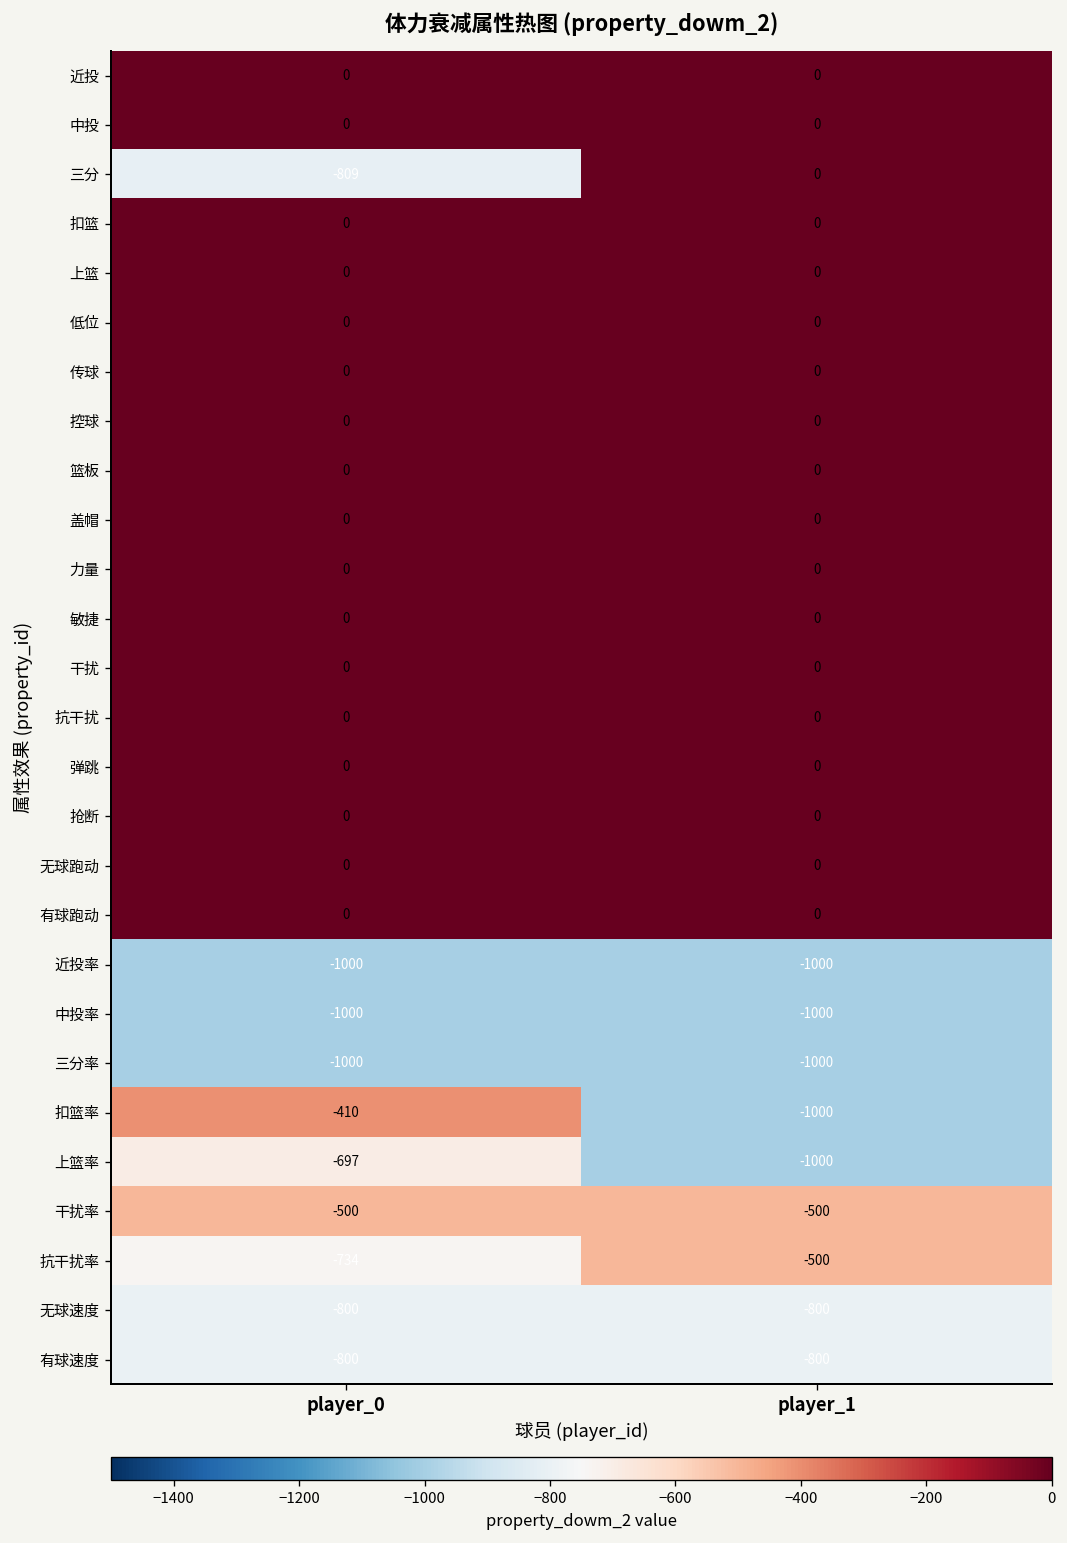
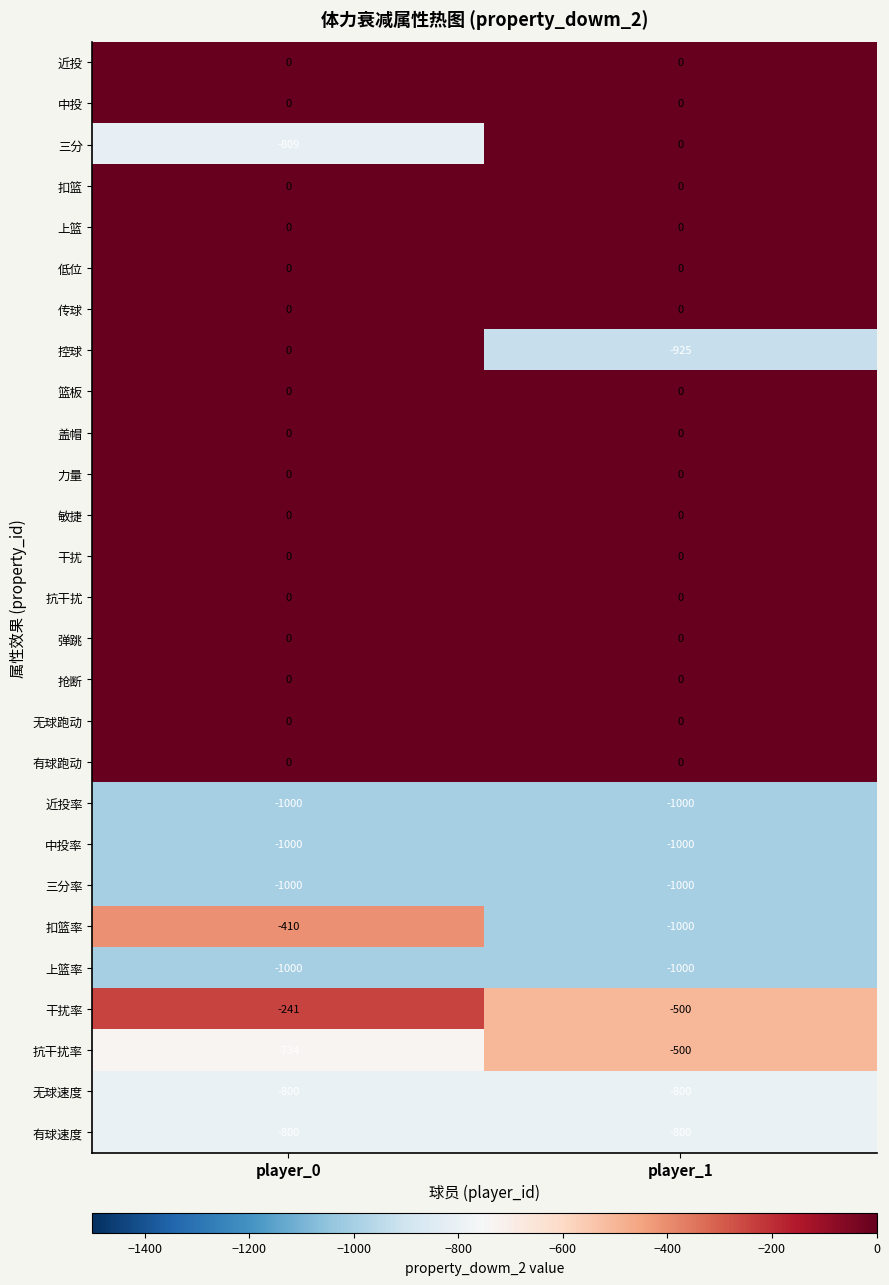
  {
    "近投": {
      "player_0": 0,
      "player_1": 0
    },
    "中投": {
      "player_0": 0,
      "player_1": 0
    },
    "三分": {
      "player_1": 0
    },
    "扣篮": {
      "player_0": 0,
      "player_1": 0
    },
    "上篮": {
      "player_0": 0,
      "player_1": 0
    },
    "低位": {
      "player_0": 0,
      "player_1": 0
    },
    "传球": {
      "player_0": 0,
      "player_1": 0
    },
    "控球": {
      "player_0": 0,
-     "player_1": 0
+     "player_1": -925
    },
    "篮板": {
      "player_0": 0,
      "player_1": 0
    },
    "盖帽": {
      "player_0": 0,
      "player_1": 0
    },
    "力量": {
      "player_0": 0,
      "player_1": 0
    },
    "敏捷": {
      "player_0": 0,
      "player_1": 0
    },
    "干扰": {
      "player_0": 0,
      "player_1": 0
    },
    "抗干扰": {
      "player_0": 0,
      "player_1": 0
    },
    "弹跳": {
      "player_0": 0,
      "player_1": 0
    },
    "抢断": {
      "player_0": 0,
      "player_1": 0
    },
    "无球跑动": {
      "player_0": 0,
      "player_1": 0
    },
    "有球跑动": {
      "player_0": 0,
      "player_1": 0
    },
    "近投率": {
      "player_0": -1000,
      "player_1": -1000
    },
    "中投率": {
      "player_0": -1000,
      "player_1": -1000
    },
    "三分率": {
      "player_0": -1000,
      "player_1": -1000
    },
    "扣篮率": {
      "player_0": -410,
      "player_1": -1000
    },
    "上篮率": {
-     "player_0": -697,
+     "player_0": -1000,
      "player_1": -1000
    },
    "干扰率": {
-     "player_0": -500,
+     "player_0": -241,
      "player_1": -500
    },
    "抗干扰率": {
      "player_1": -500
    }
  }
